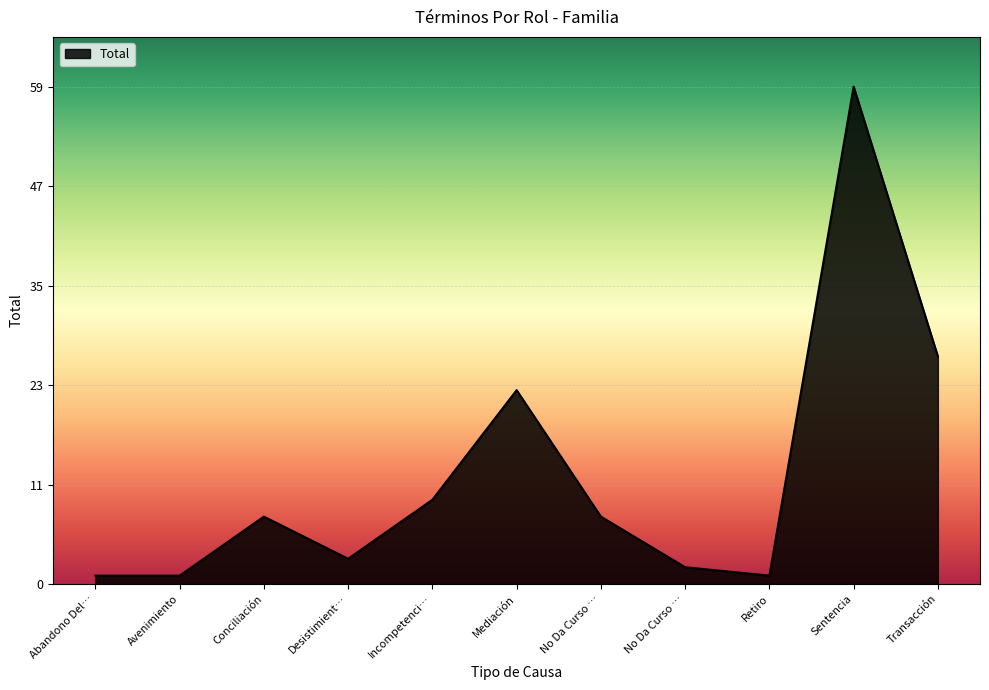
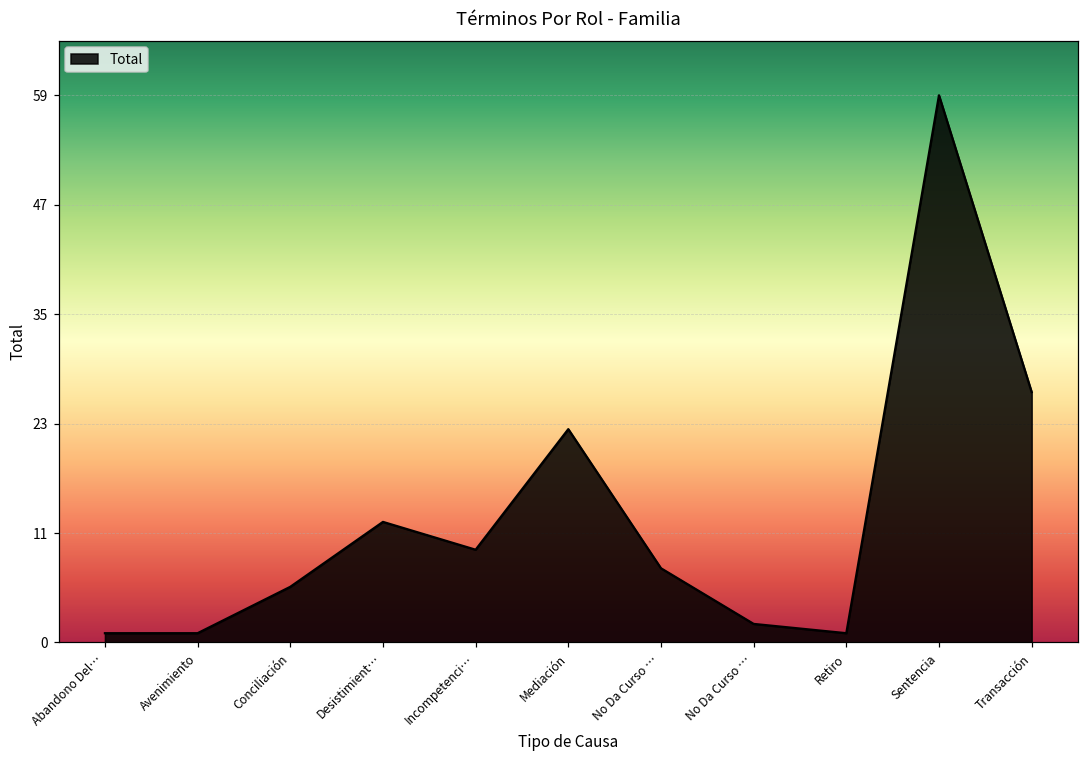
  {
    "Abandono Del…": 1,
    "Avenimiento": 1,
-   "Conciliación": 8,
-   "Desistimient…": 3,
+   "Conciliación": 6,
+   "Desistimient…": 13,
    "Incompetenci…": 10,
    "Mediación": 23,
    "Retiro": 1,
    "Sentencia": 59,
    "Transacción": 27
  }
